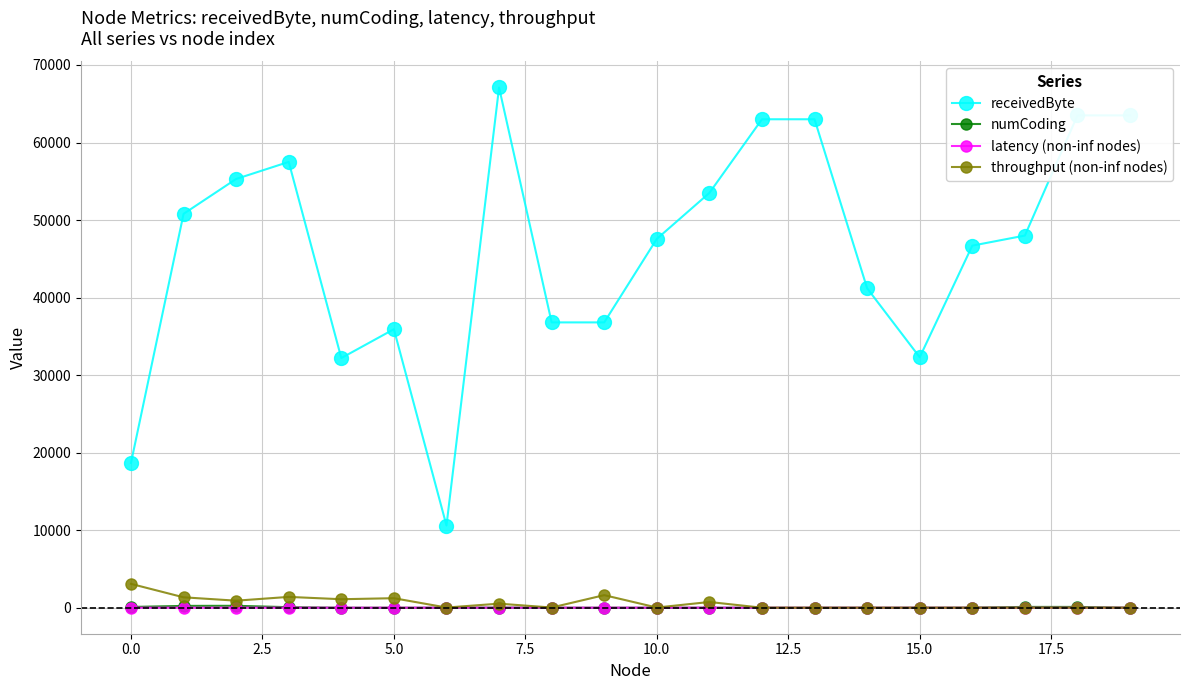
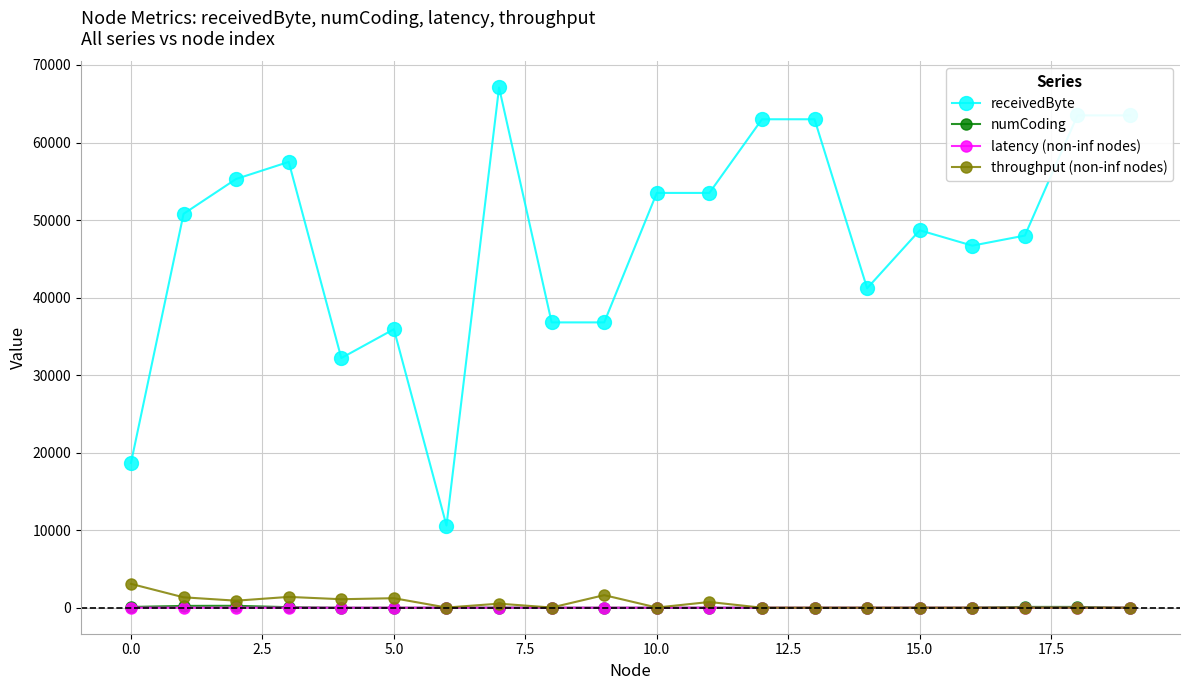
  {
    "receivedByte": {
      "0.0": 19000,
      "5.0": 36000,
-     "10.0": 48000,
-     "15.0": 32000
+     "10.0": 54000,
+     "15.0": 49000
    },
    "throughput (non-inf nodes)": {
      "0.0": 3000,
      "5.0": 1000
    }
  }
